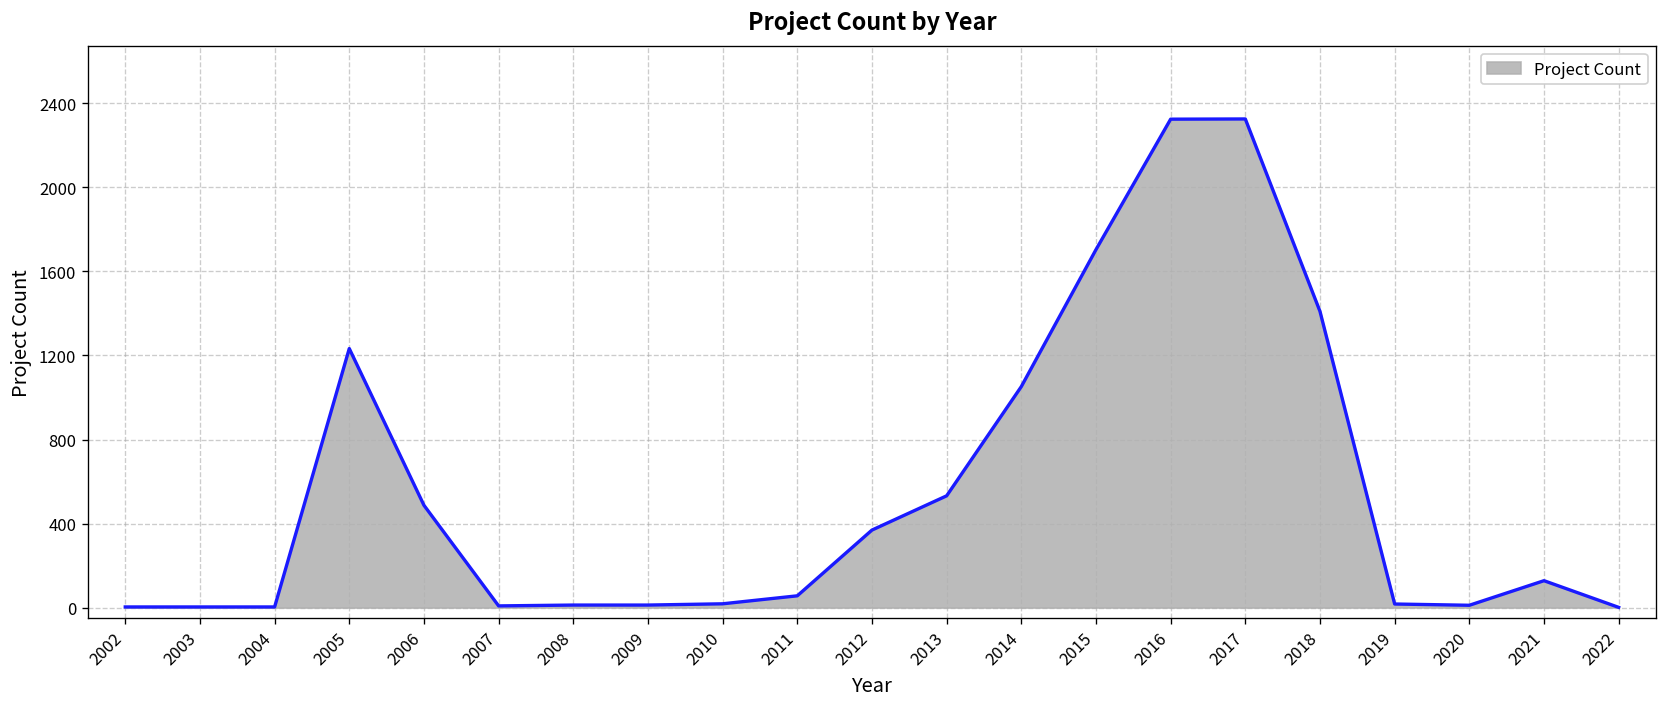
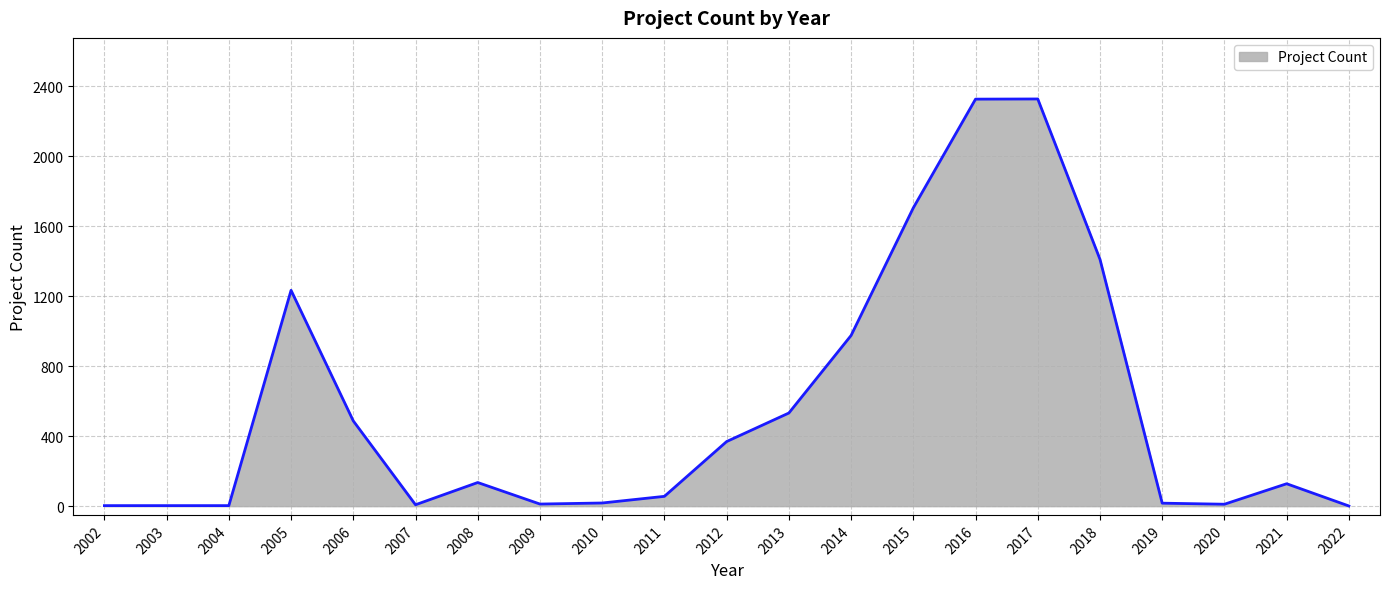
  {
    "2002": 0,
    "2003": 0,
    "2004": 0,
    "2005": 1230,
    "2006": 490,
    "2007": 10,
-   "2008": 10,
+   "2008": 140,
    "2009": 10,
    "2010": 20,
    "2011": 60,
    "2012": 370,
    "2013": 530,
-   "2014": 1050,
+   "2014": 980,
    "2015": 1700,
    "2016": 2330,
    "2017": 2330,
    "2018": 1410,
    "2019": 20,
    "2020": 10,
    "2021": 130,
    "2022": 0
  }
